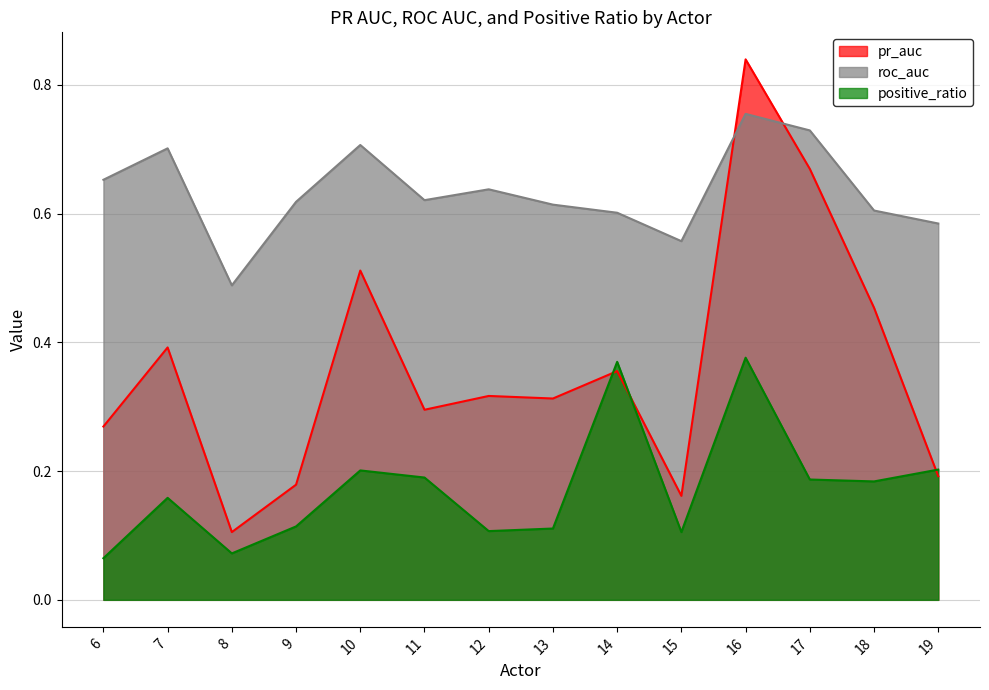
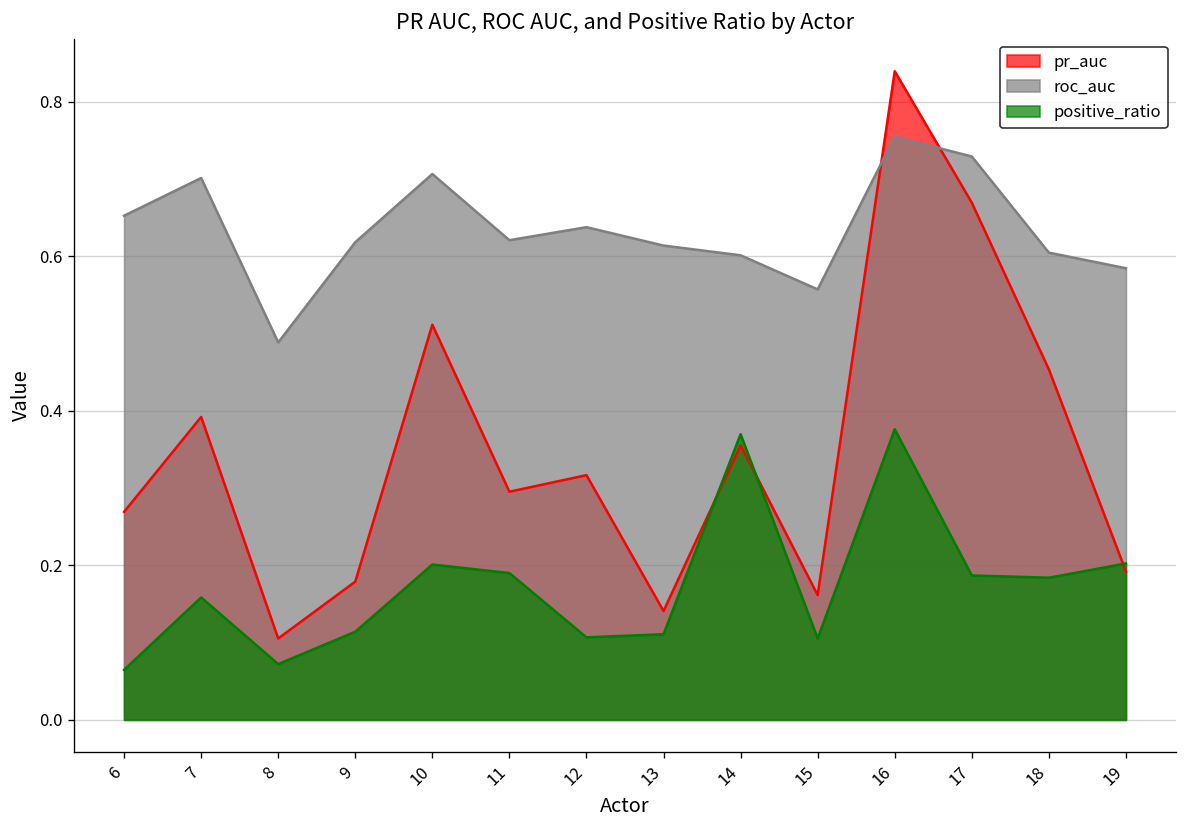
  {
    "pr_auc": {
      "6": 0.27,
      "7": 0.39,
      "8": 0.11,
      "9": 0.18,
      "10": 0.51,
      "11": 0.30,
      "12": 0.32,
-     "13": 0.31,
+     "13": 0.14,
      "14": 0.36,
      "15": 0.16,
      "16": 0.84,
      "17": 0.67,
      "18": 0.45,
      "19": 0.19
    },
    "roc_auc": {
      "6": 0.65,
      "7": 0.70,
      "8": 0.49,
      "9": 0.62,
      "10": 0.71,
      "11": 0.62,
      "12": 0.64,
      "13": 0.61,
      "14": 0.60,
      "15": 0.56,
      "16": 0.76,
      "17": 0.73,
      "18": 0.60,
      "19": 0.58
    },
    "positive_ratio": {
      "6": 0.06,
      "7": 0.16,
      "8": 0.07,
      "9": 0.11,
      "10": 0.20,
      "11": 0.19,
      "12": 0.11,
      "13": 0.11,
      "14": 0.37,
      "15": 0.11,
      "16": 0.38,
      "17": 0.19,
      "18": 0.18,
      "19": 0.20
    }
  }
